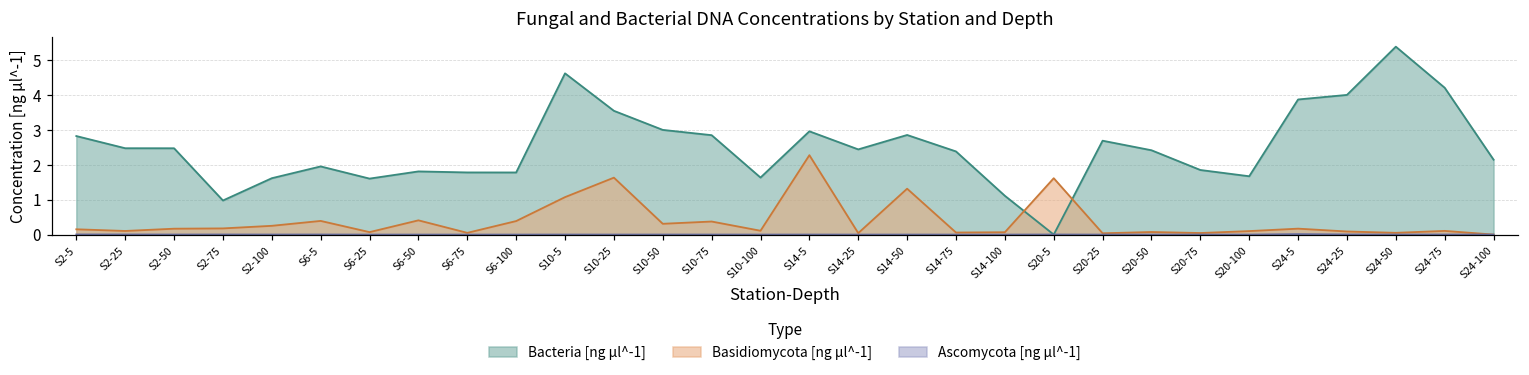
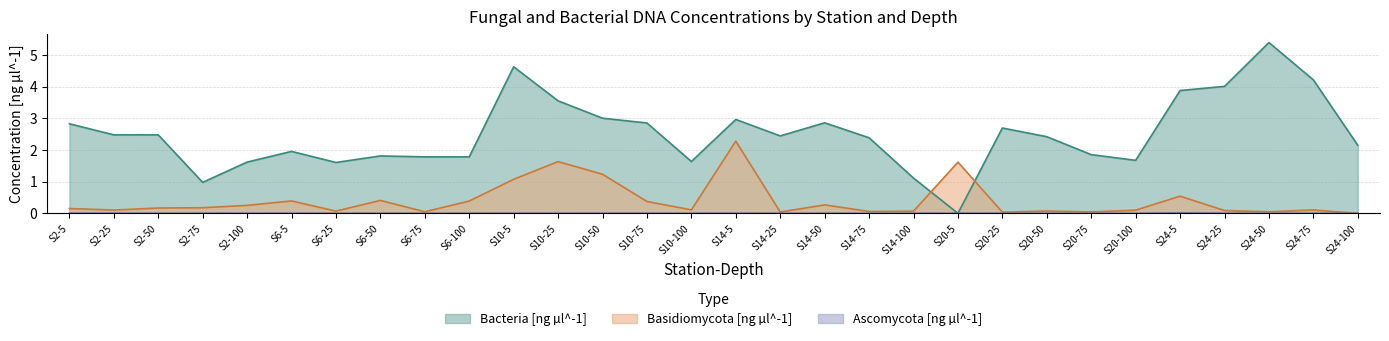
  {
    "Basidiomycota [ng µl^-1]": {
      "S2-5": 0.2,
      "S2-25": 0.1,
      "S2-50": 0.2,
      "S2-75": 0.2,
      "S2-100": 0.3,
      "S6-5": 0.4,
      "S6-50": 0.4,
      "S6-100": 0.4,
      "S10-5": 1.1,
      "S10-25": 1.6,
-     "S10-50": 0.3,
+     "S10-50": 1.2,
      "S10-75": 0.4,
      "S10-100": 0.1,
      "S14-5": 2.3,
-     "S14-50": 1.3,
+     "S14-50": 0.3,
      "S20-5": 1.6,
      "S20-100": 0.1,
-     "S24-5": 0.2,
+     "S24-5": 0.5,
      "S24-25": 0.1,
      "S24-75": 0.1
    }
  }
